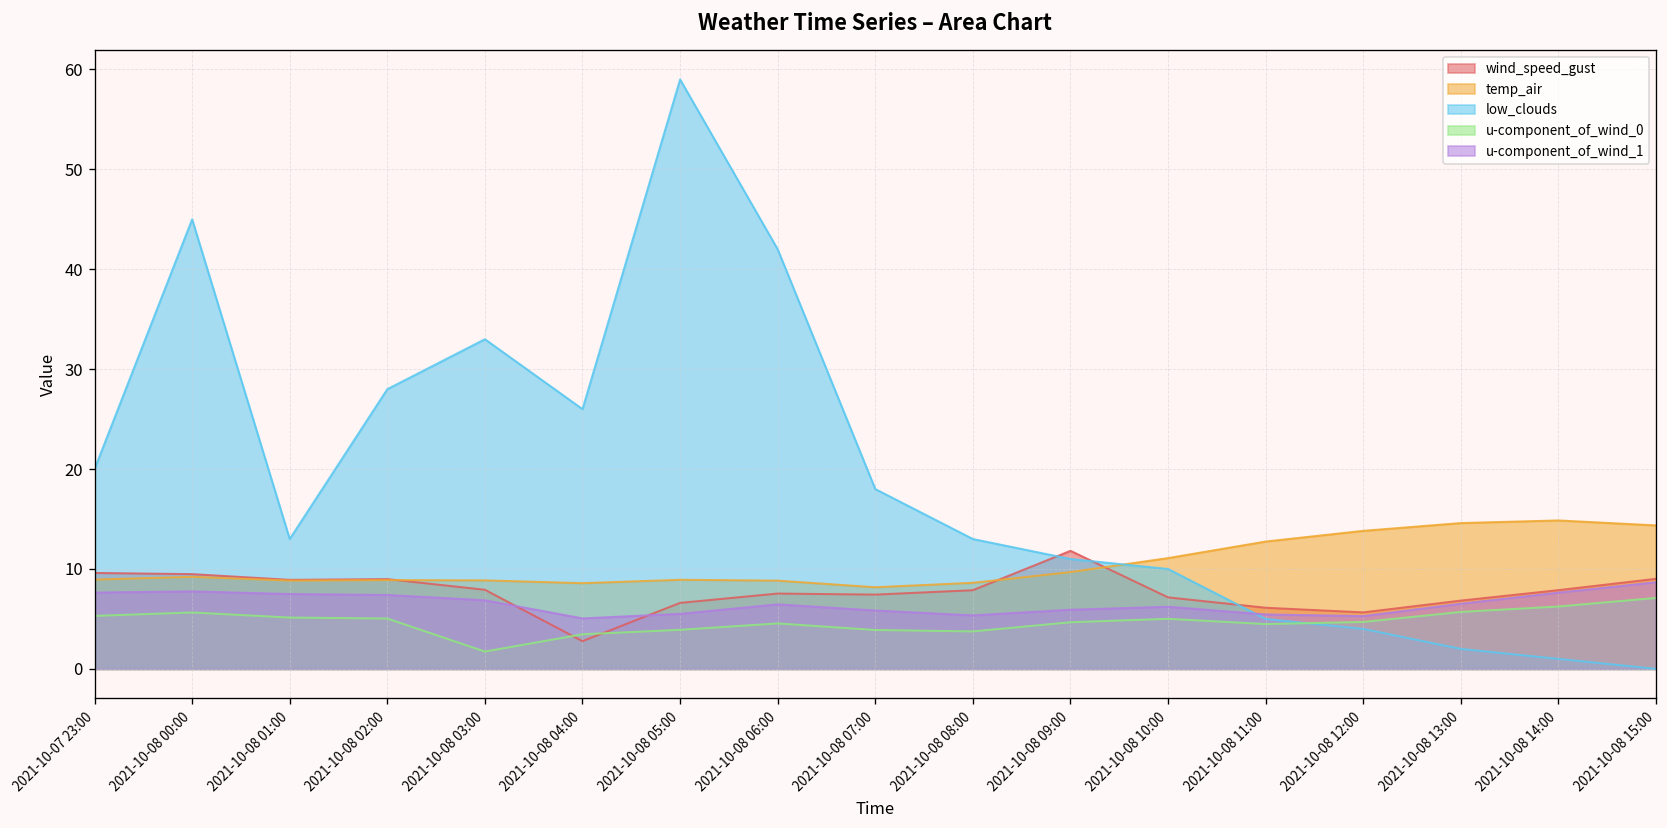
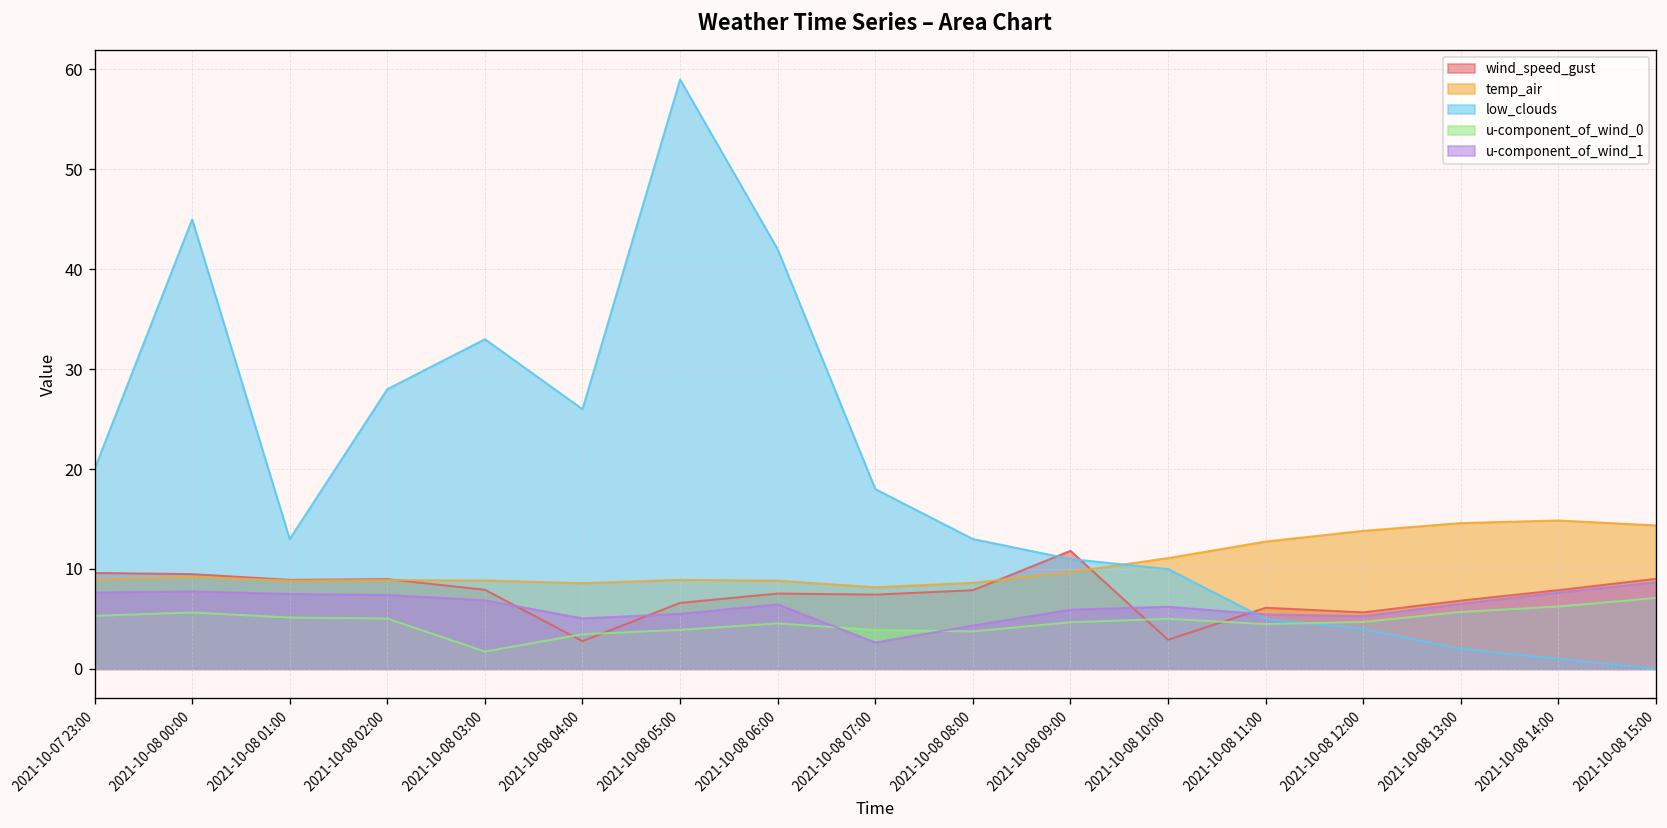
  {
    "wind_speed_gust": {
      "2021-10-07 23:00": 10,
      "2021-10-08 03:00": 8,
      "2021-10-08 04:00": 3,
      "2021-10-08 05:00": 7,
      "2021-10-08 06:00": 8,
      "2021-10-08 07:00": 7,
      "2021-10-08 08:00": 8,
      "2021-10-08 09:00": 12,
-     "2021-10-08 10:00": 7,
+     "2021-10-08 10:00": 3,
      "2021-10-08 11:00": 6,
      "2021-10-08 12:00": 6,
      "2021-10-08 13:00": 7,
      "2021-10-08 15:00": 9
    },
    "temp_air": {
      "2021-10-07 23:00": 9,
      "2021-10-08 03:00": 9,
      "2021-10-08 04:00": 9,
      "2021-10-08 05:00": 9,
      "2021-10-08 06:00": 9,
      "2021-10-08 07:00": 8,
      "2021-10-08 08:00": 9,
      "2021-10-08 09:00": 10,
      "2021-10-08 10:00": 11,
      "2021-10-08 11:00": 13,
      "2021-10-08 12:00": 14,
      "2021-10-08 13:00": 15,
      "2021-10-08 14:00": 15,
      "2021-10-08 15:00": 14
    },
    "low_clouds": {
      "2021-10-07 23:00": 20,
      "2021-10-08 00:00": 45,
      "2021-10-08 01:00": 13,
      "2021-10-08 02:00": 28,
      "2021-10-08 03:00": 33,
      "2021-10-08 04:00": 26,
      "2021-10-08 05:00": 59,
      "2021-10-08 06:00": 42,
      "2021-10-08 07:00": 18,
      "2021-10-08 08:00": 13,
      "2021-10-08 09:00": 11,
      "2021-10-08 10:00": 10,
      "2021-10-08 11:00": 5,
      "2021-10-08 12:00": 4,
      "2021-10-08 13:00": 2,
      "2021-10-08 14:00": 1,
      "2021-10-08 15:00": 0
    },
    "u-component_of_wind_0": {
      "2021-10-07 23:00": 5,
      "2021-10-08 00:00": 6,
      "2021-10-08 01:00": 5,
      "2021-10-08 02:00": 5,
      "2021-10-08 03:00": 2,
      "2021-10-08 04:00": 3,
      "2021-10-08 05:00": 4,
      "2021-10-08 06:00": 5,
      "2021-10-08 07:00": 4,
      "2021-10-08 08:00": 4,
      "2021-10-08 09:00": 5,
      "2021-10-08 10:00": 5,
      "2021-10-08 11:00": 4,
      "2021-10-08 12:00": 5,
      "2021-10-08 13:00": 6,
      "2021-10-08 14:00": 6,
      "2021-10-08 15:00": 7
    },
    "u-component_of_wind_1": {
      "2021-10-07 23:00": 8,
      "2021-10-08 00:00": 8,
      "2021-10-08 01:00": 7,
      "2021-10-08 02:00": 7,
      "2021-10-08 03:00": 7,
      "2021-10-08 04:00": 5,
      "2021-10-08 05:00": 6,
      "2021-10-08 06:00": 6,
-     "2021-10-08 07:00": 6,
-     "2021-10-08 08:00": 5,
+     "2021-10-08 07:00": 3,
+     "2021-10-08 08:00": 4,
      "2021-10-08 09:00": 6,
      "2021-10-08 10:00": 6,
      "2021-10-08 11:00": 5,
      "2021-10-08 12:00": 5,
      "2021-10-08 13:00": 7,
      "2021-10-08 15:00": 9
    }
  }
